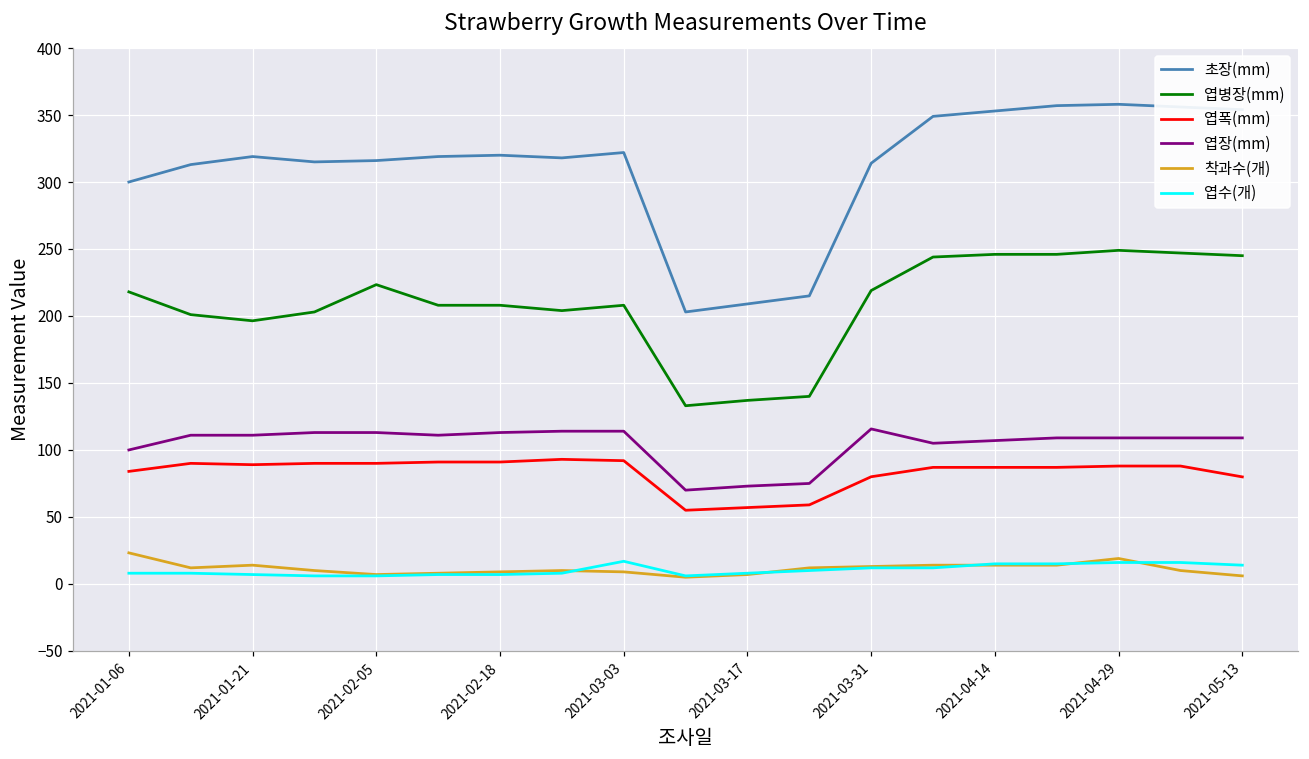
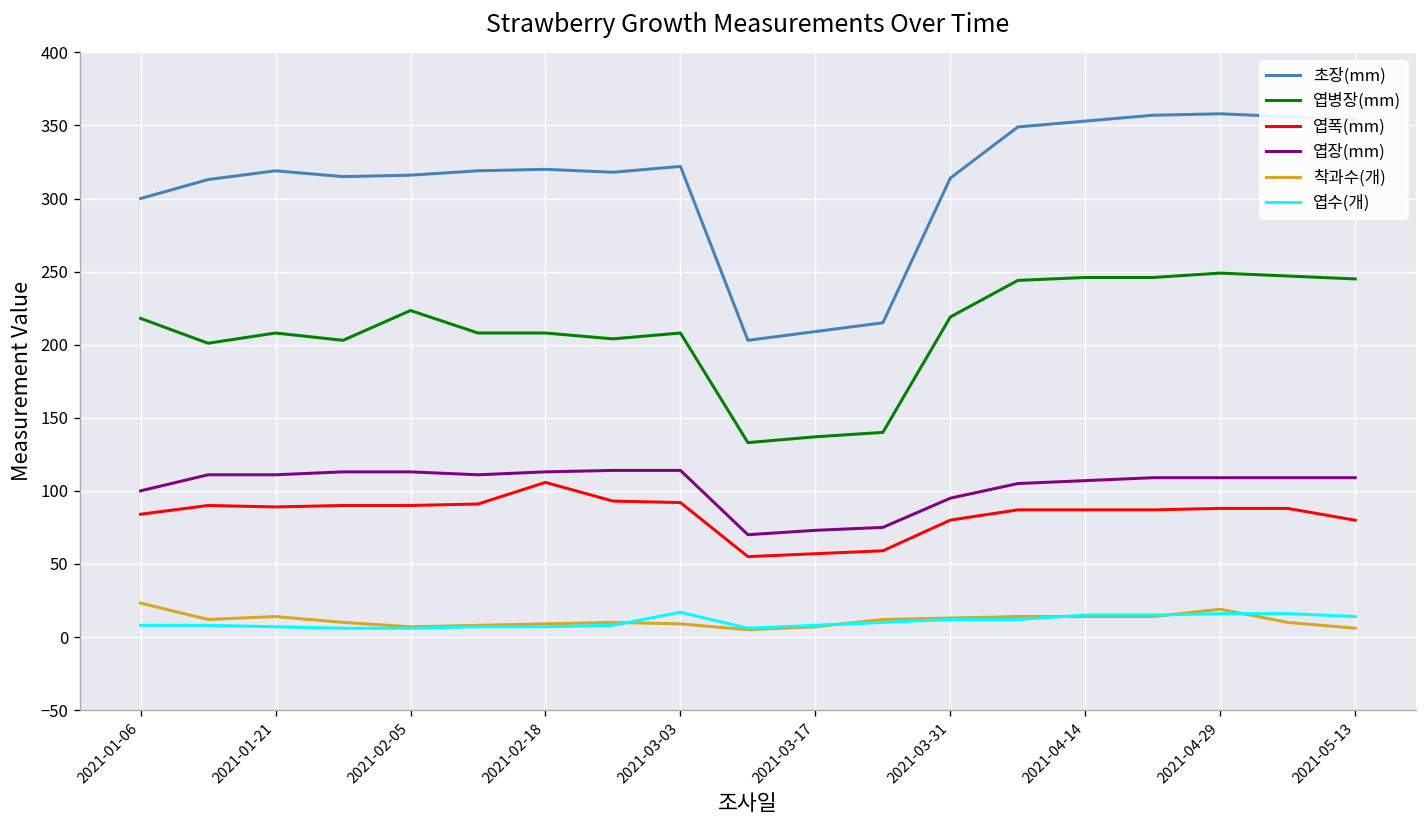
  {
    "초장(mm)": {
      "2021-01-06": 300,
      "2021-01-21": 319,
      "2021-02-05": 316,
      "2021-02-18": 320,
      "2021-03-03": 322,
      "2021-03-17": 209,
      "2021-03-31": 314,
      "2021-04-14": 353,
      "2021-04-29": 358
    },
    "엽병장(mm)": {
      "2021-01-06": 218,
-     "2021-01-21": 196,
+     "2021-01-21": 208,
      "2021-02-05": 223,
      "2021-02-18": 208,
      "2021-03-03": 208,
      "2021-03-17": 137,
      "2021-03-31": 219,
      "2021-04-14": 246,
      "2021-04-29": 249,
      "2021-05-13": 245
    },
    "엽폭(mm)": {
      "2021-01-06": 84,
      "2021-01-21": 89,
      "2021-02-05": 90,
-     "2021-02-18": 91,
+     "2021-02-18": 106,
      "2021-03-03": 92,
      "2021-03-17": 57,
      "2021-03-31": 80,
      "2021-04-14": 87,
      "2021-04-29": 88,
      "2021-05-13": 80
    },
    "엽장(mm)": {
      "2021-01-06": 100,
      "2021-01-21": 111,
      "2021-02-05": 113,
      "2021-02-18": 113,
      "2021-03-03": 114,
      "2021-03-17": 73,
-     "2021-03-31": 116,
+     "2021-03-31": 95,
      "2021-04-14": 107,
      "2021-04-29": 109,
      "2021-05-13": 109
    },
    "착과수(개)": {
      "2021-01-06": 23,
      "2021-01-21": 14,
      "2021-03-03": 9,
      "2021-04-29": 19,
      "2021-05-13": 6
    },
    "엽수(개)": {
      "2021-01-06": 8,
      "2021-01-21": 7,
      "2021-03-03": 17,
      "2021-04-29": 16,
      "2021-05-13": 14
    }
  }
